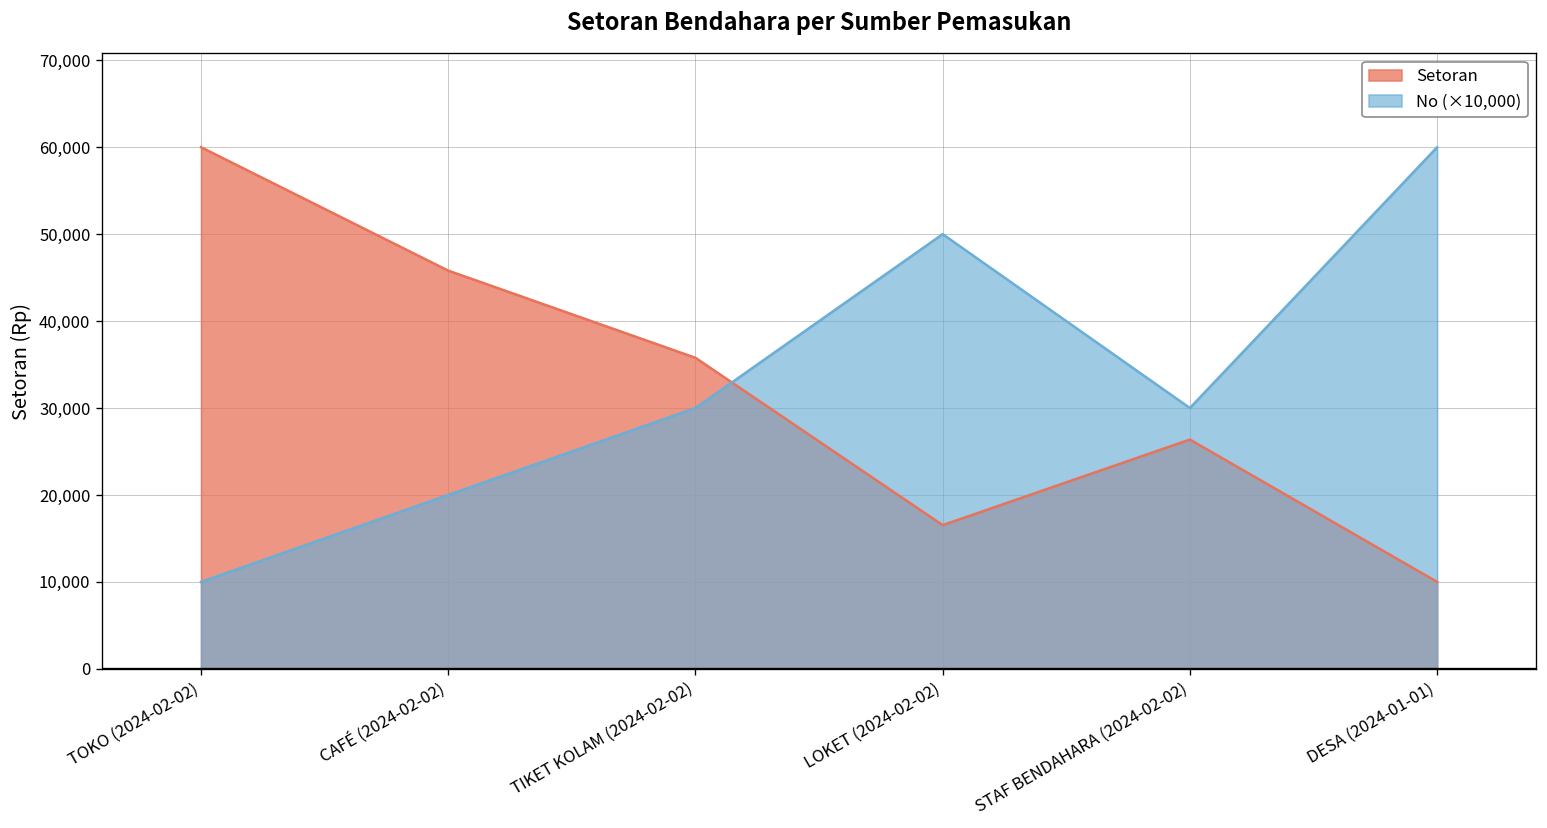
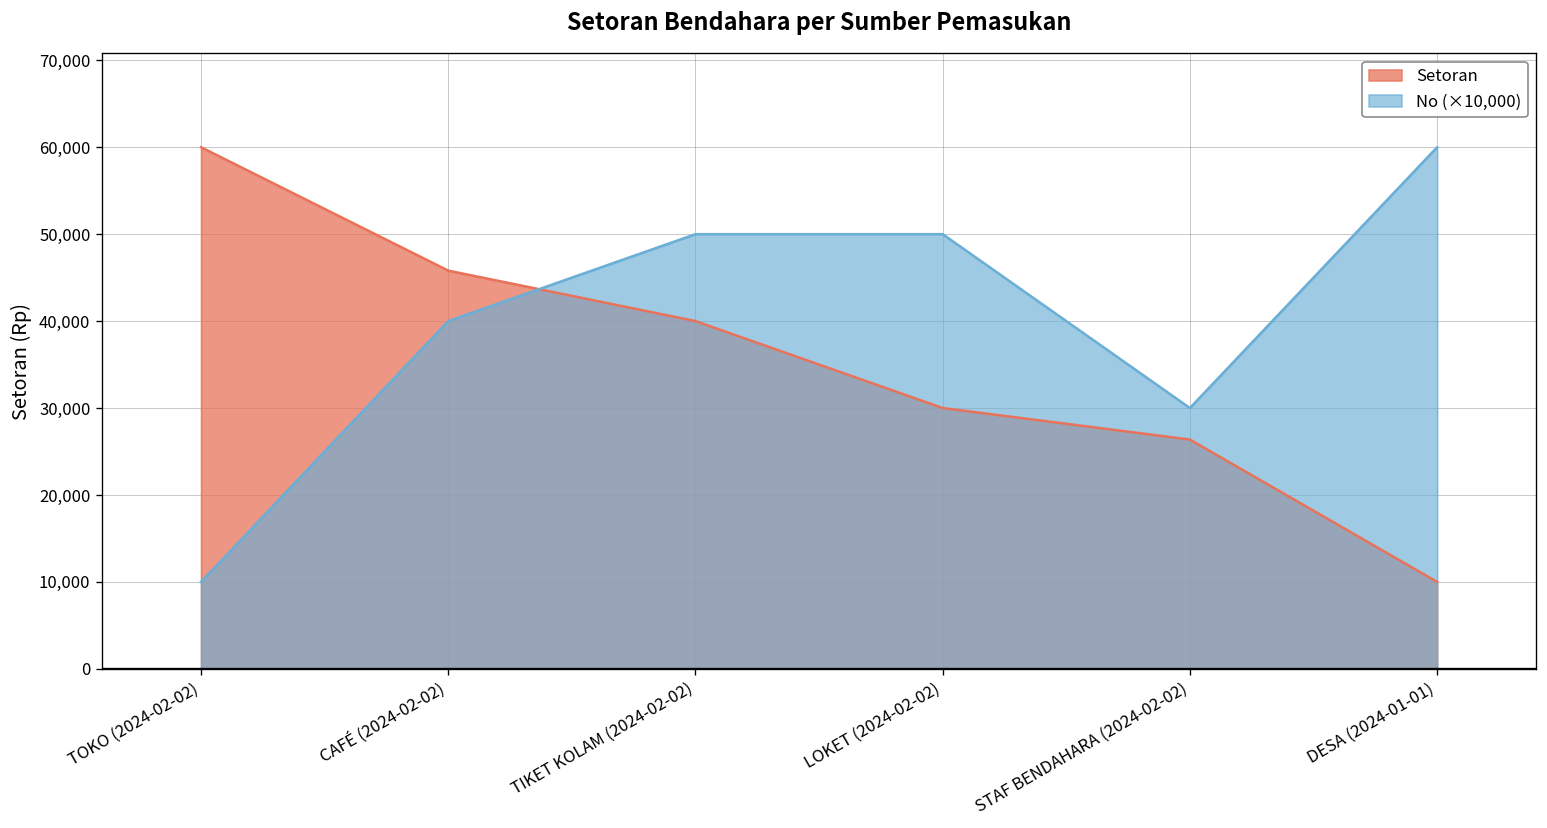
  {
    "Setoran": {
      "TOKO (2024-02-02)": "60,000",
      "CAFÉ (2024-02-02)": "46,000",
-     "TIKET KOLAM (2024-02-02)": "36,000",
-     "LOKET (2024-02-02)": "17,000",
+     "TIKET KOLAM (2024-02-02)": "40,000",
+     "LOKET (2024-02-02)": "30,000",
      "STAF BENDAHARA (2024-02-02)": "26,000",
      "DESA (2024-01-01)": "10,000"
    },
    "No (×10,000)": {
      "TOKO (2024-02-02)": "10,000",
-     "CAFÉ (2024-02-02)": "20,000",
-     "TIKET KOLAM (2024-02-02)": "30,000",
+     "CAFÉ (2024-02-02)": "40,000",
+     "TIKET KOLAM (2024-02-02)": "50,000",
      "LOKET (2024-02-02)": "50,000",
      "STAF BENDAHARA (2024-02-02)": "30,000",
      "DESA (2024-01-01)": "60,000"
    }
  }
